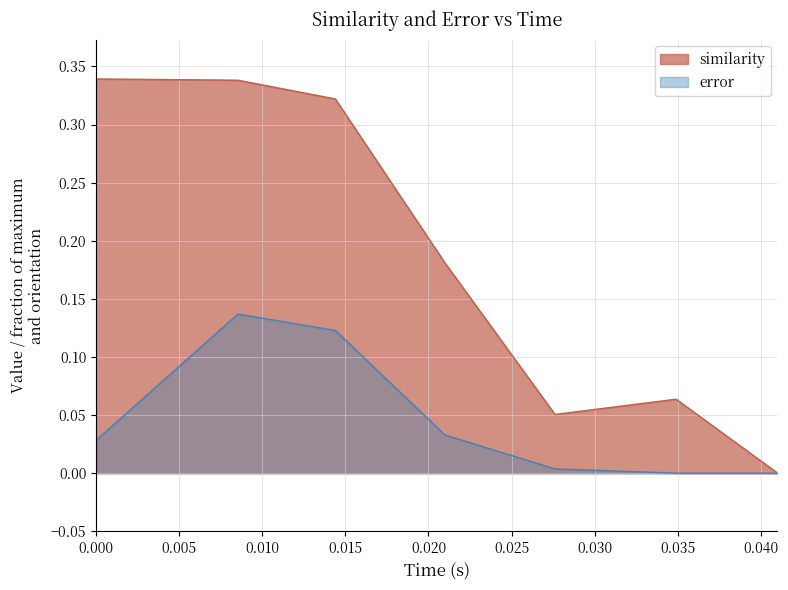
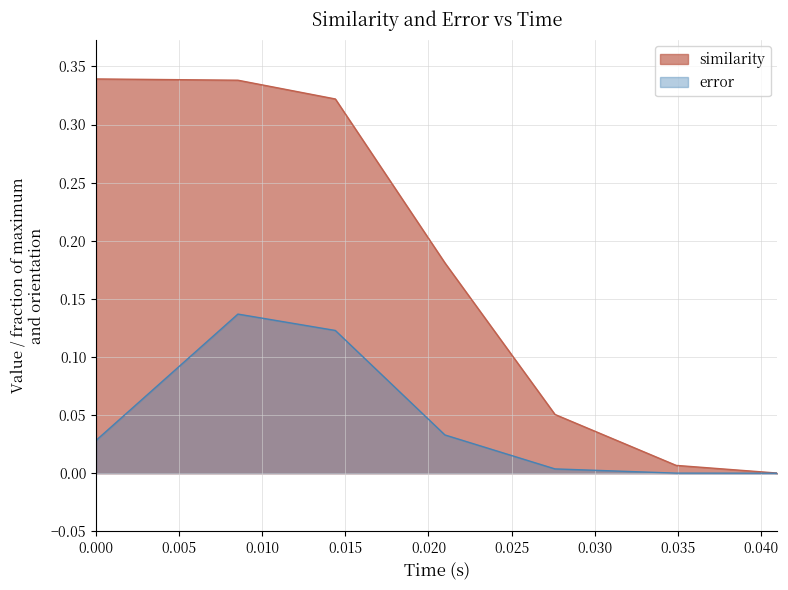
  {
    "similarity": {
      "0.000": 0.339,
-     "0.035": 0.064
+     "0.035": 0.007
    },
    "error": {
      "0.000": 0.028,
      "0.035": 0.000
    }
  }
